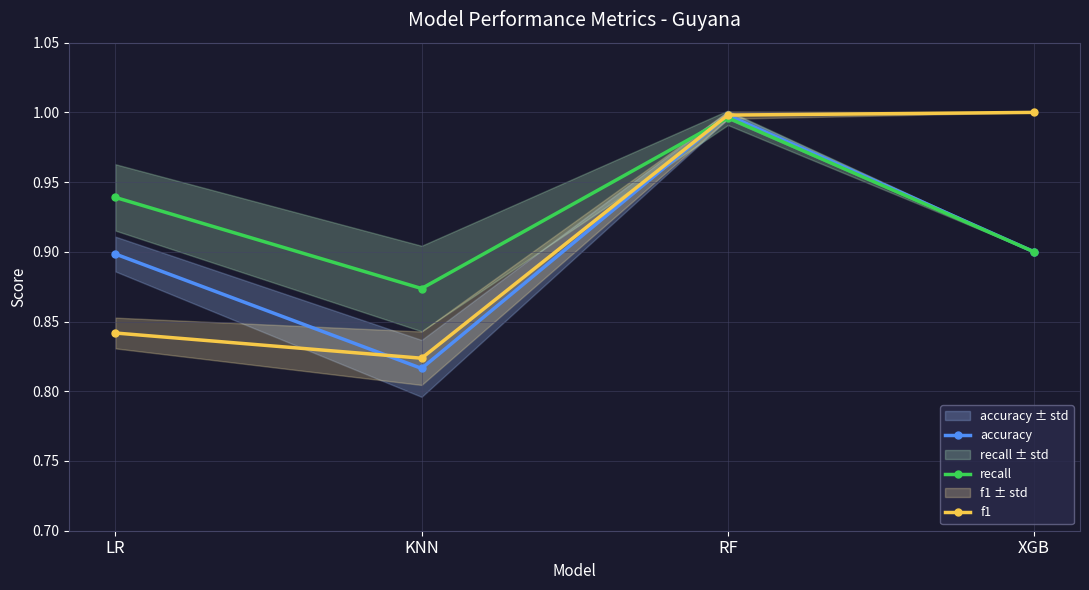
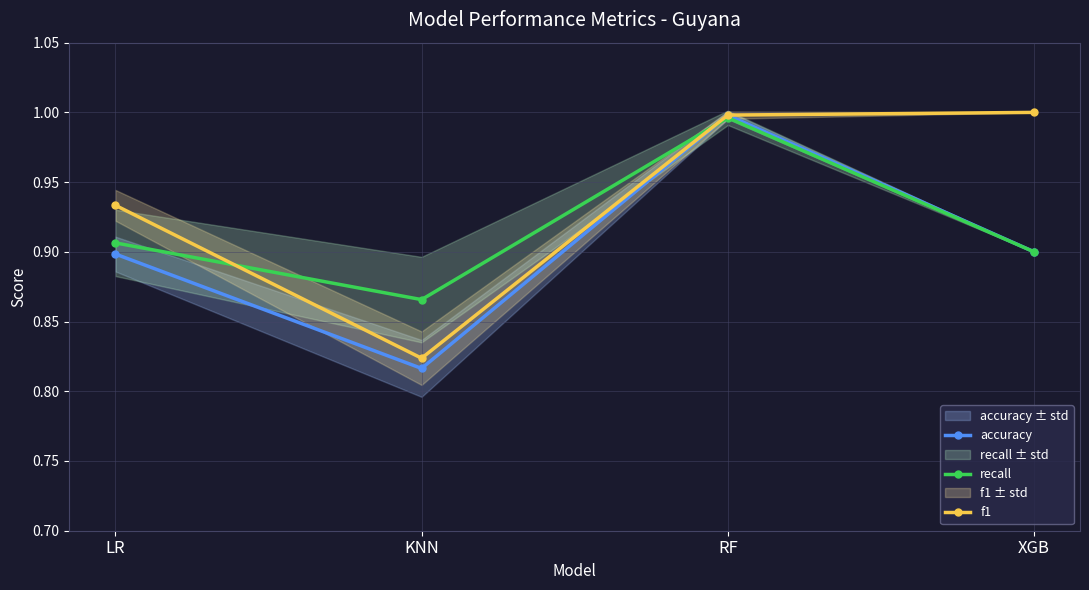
  {
    "accuracy": {
      "LR": 0.898,
      "KNN": 0.816
    },
    "recall": {
-     "LR": 0.939,
-     "KNN": 0.874,
+     "LR": 0.906,
+     "KNN": 0.866,
      "RF": 0.996
    },
    "f1": {
-     "LR": 0.842,
+     "LR": 0.933,
      "KNN": 0.824
    }
  }
